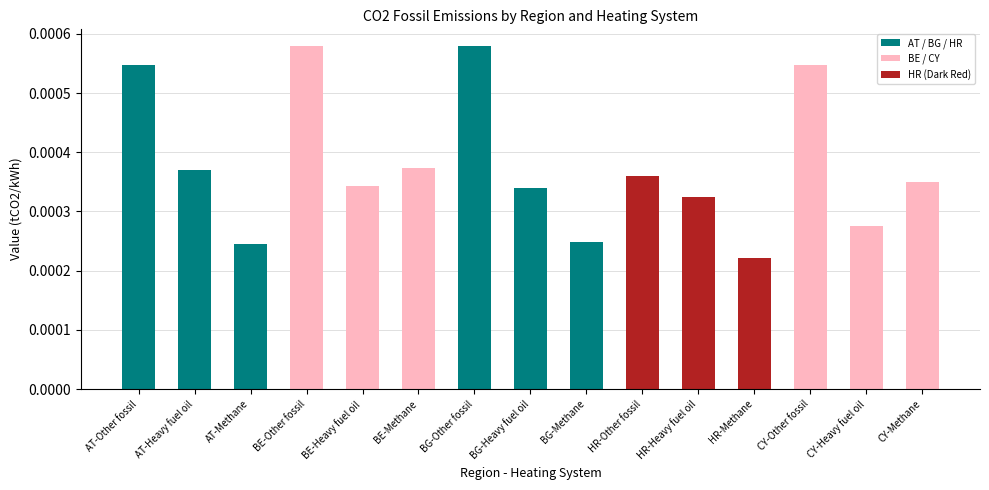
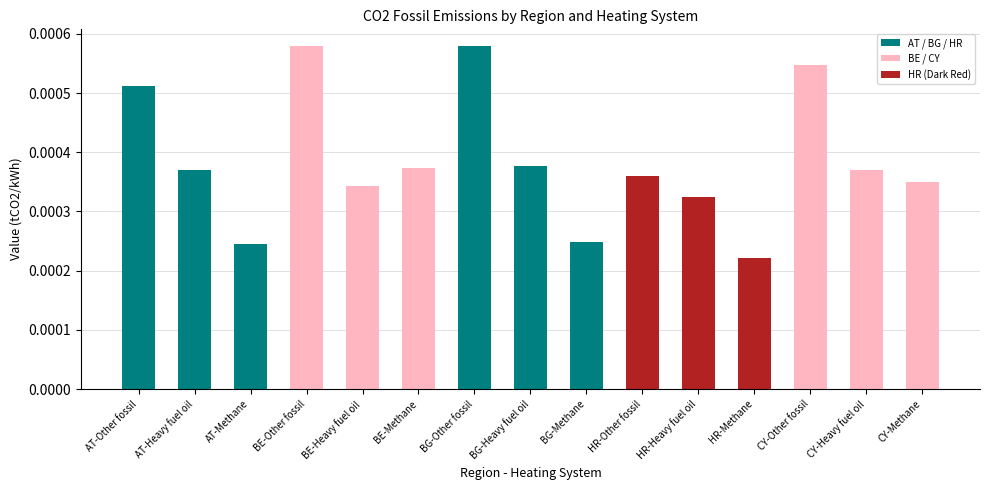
  {
-   "AT-Other fossil": 0.00055,
+   "AT-Other fossil": 0.00051,
    "AT-Heavy fuel oil": 0.00037,
    "AT-Methane": 0.00025,
    "BE-Other fossil": 0.00058,
    "BE-Heavy fuel oil": 0.00034,
    "BE-Methane": 0.00037,
    "BG-Other fossil": 0.00058,
-   "BG-Heavy fuel oil": 0.00034,
+   "BG-Heavy fuel oil": 0.00038,
    "BG-Methane": 0.00025,
    "HR-Other fossil": 0.00036,
    "HR-Heavy fuel oil": 0.00033,
    "HR-Methane": 0.00022,
    "CY-Other fossil": 0.00055,
-   "CY-Heavy fuel oil": 0.00028,
+   "CY-Heavy fuel oil": 0.00037,
    "CY-Methane": 0.00035
  }
